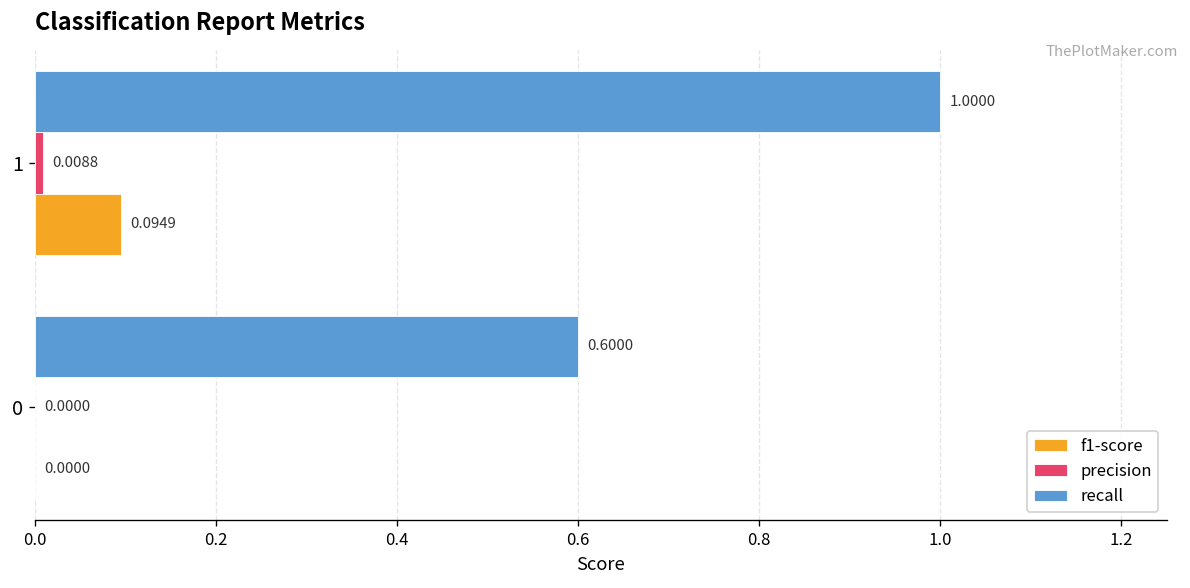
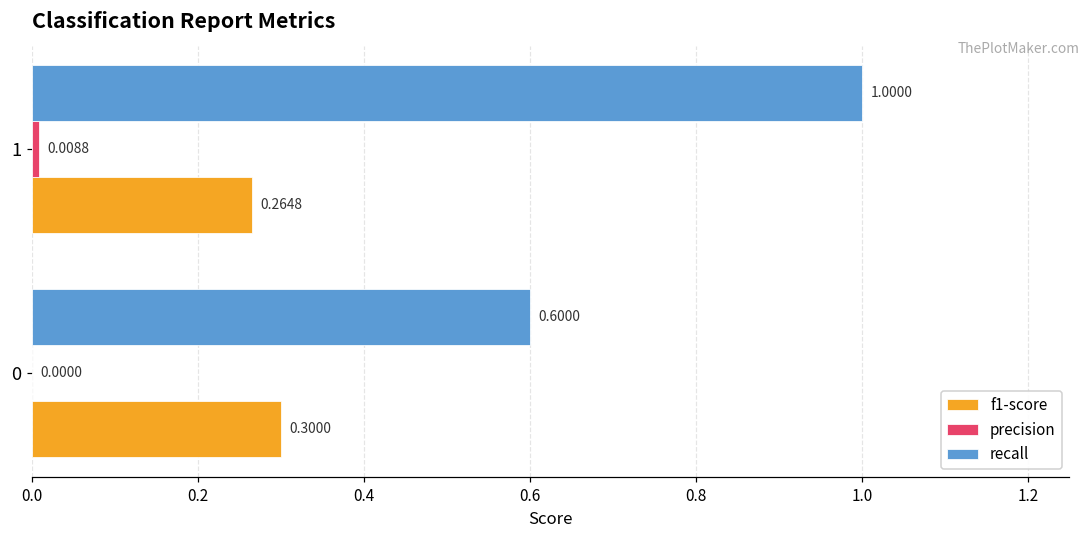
  {
    "f1-score": {
-     "1": 0.0949,
-     "0": 0.0000
+     "1": 0.2648,
+     "0": 0.3000
    },
    "precision": {
      "1": 0.0088,
      "0": 0.0000
    },
    "recall": {
      "1": 1.0000,
      "0": 0.6000
    }
  }
